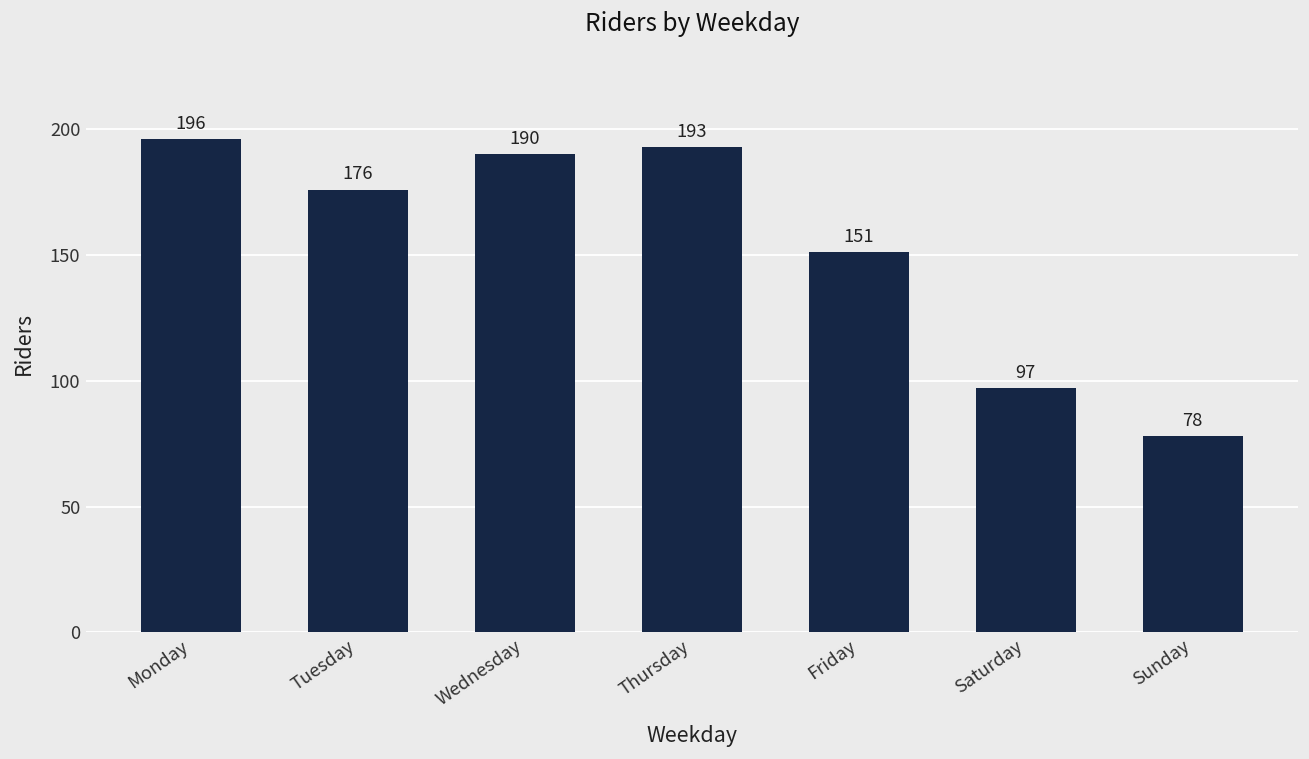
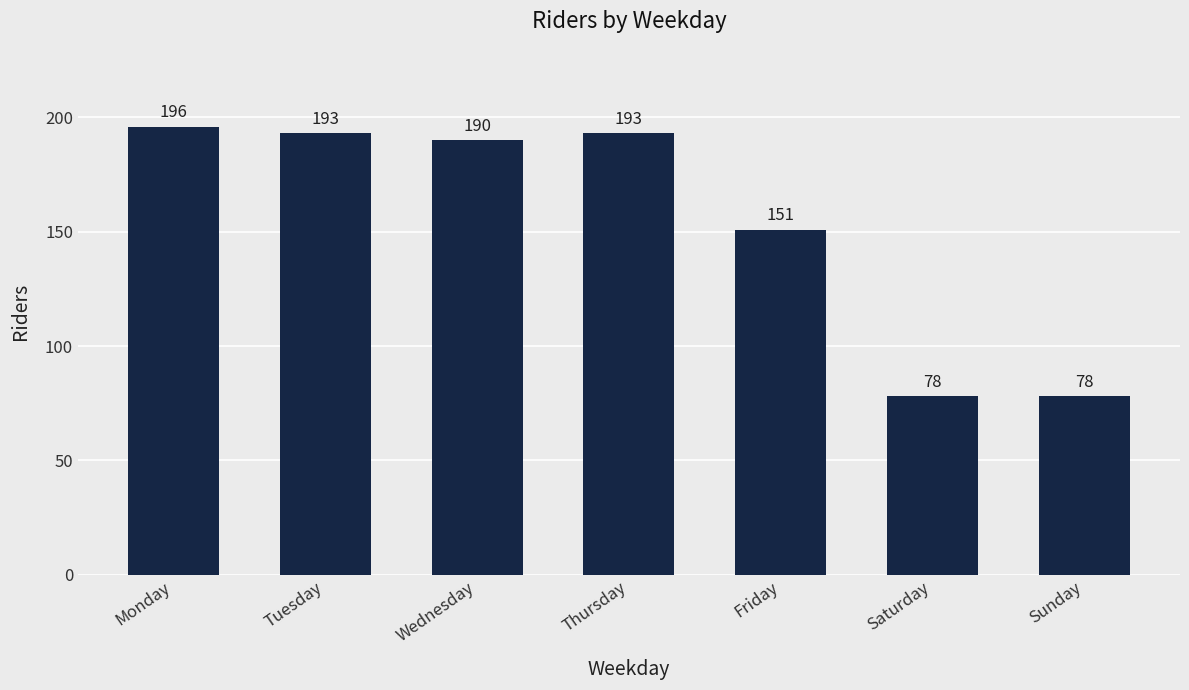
  {
    "Monday": 196,
-   "Tuesday": 176,
+   "Tuesday": 193,
    "Wednesday": 190,
    "Thursday": 193,
    "Friday": 151,
-   "Saturday": 97,
+   "Saturday": 78,
    "Sunday": 78
  }
